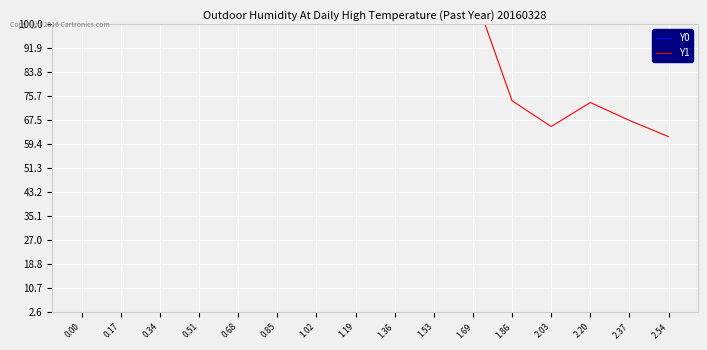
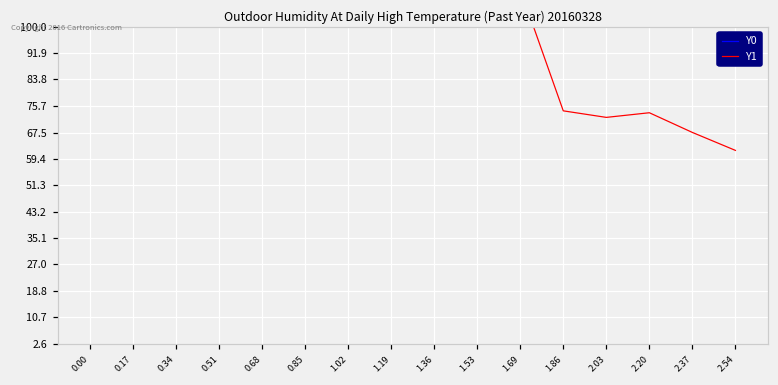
  {
    "Y1": {
      "1.86": 74,
-     "2.03": 65,
+     "2.03": 72,
      "2.20": 74,
      "2.37": 68,
      "2.54": 62
    }
  }
